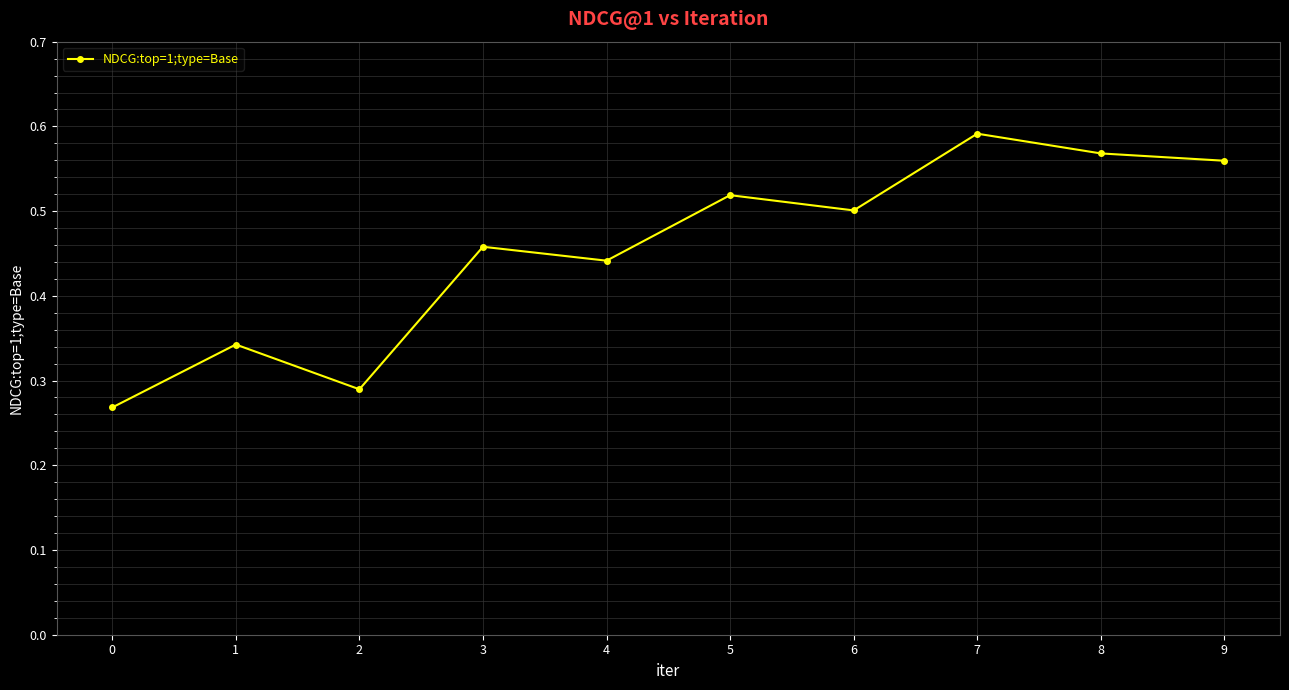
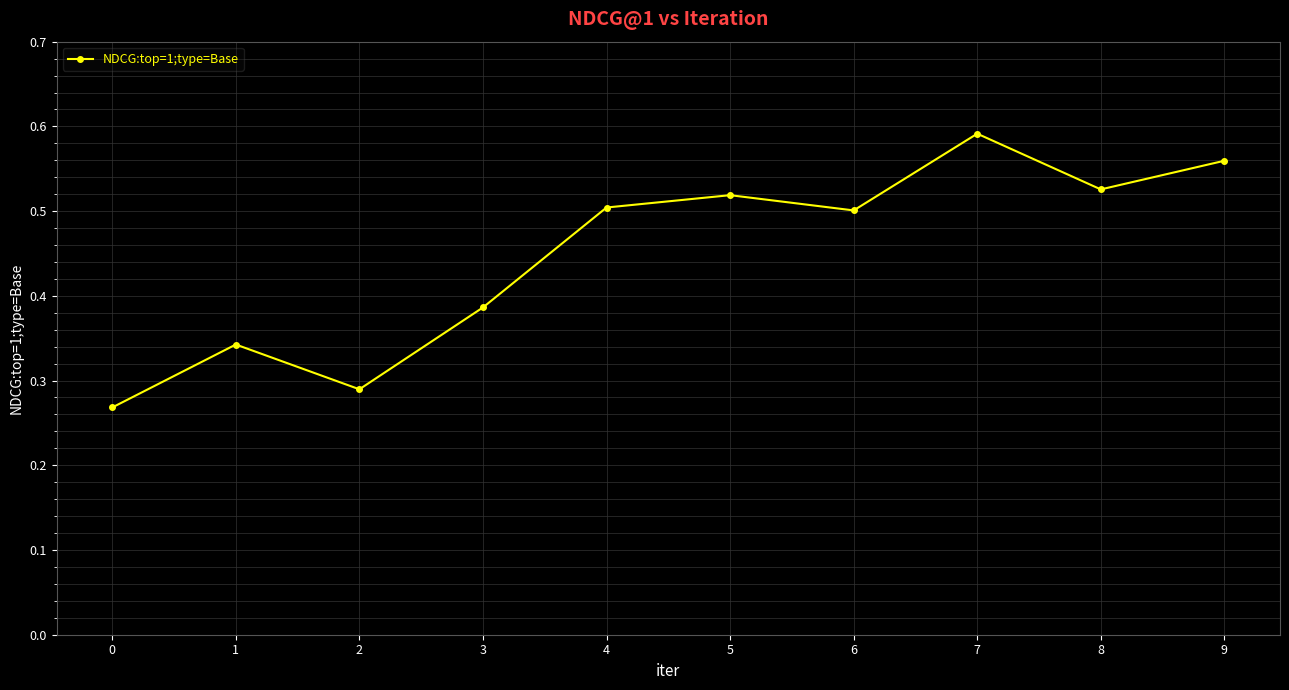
  {
    "0": 0.27,
    "1": 0.34,
    "2": 0.29,
-   "3": 0.46,
-   "4": 0.44,
+   "3": 0.39,
+   "4": 0.50,
    "5": 0.52,
    "6": 0.50,
    "7": 0.59,
-   "8": 0.57,
+   "8": 0.53,
    "9": 0.56
  }
